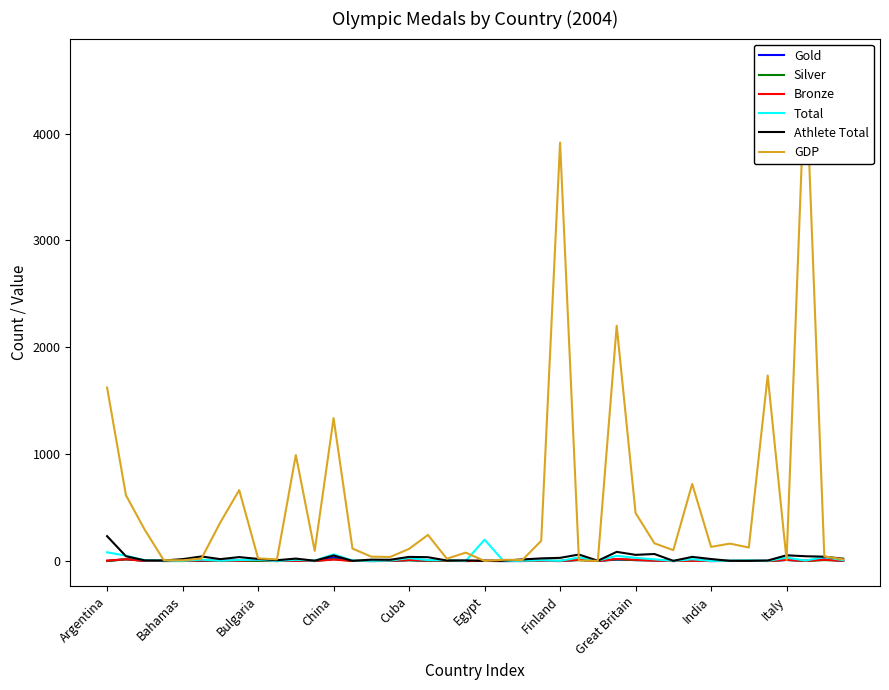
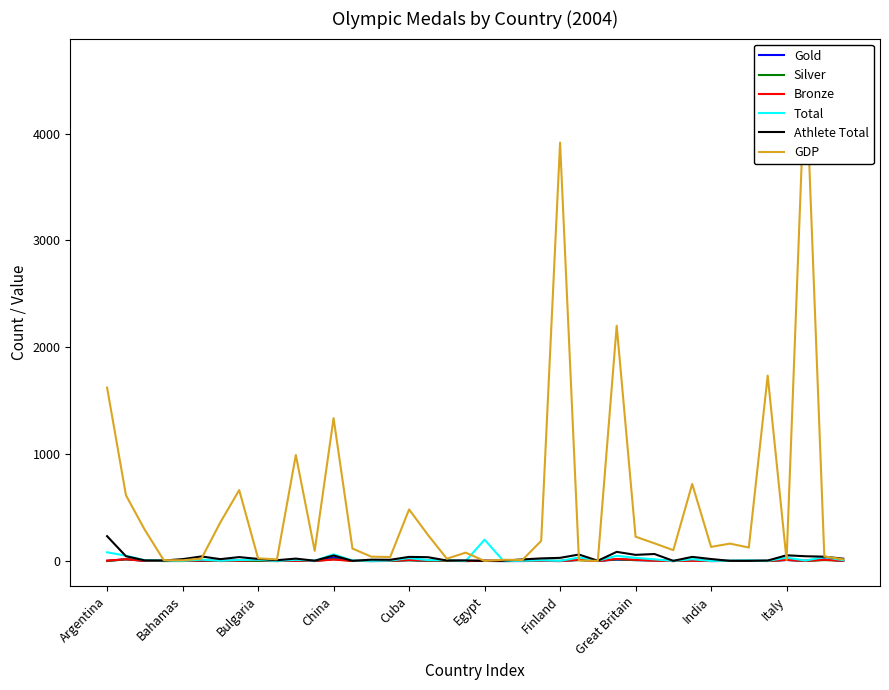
  {
    "Total": {
      "Argentina": 80,
      "Egypt": 200
    },
    "Athlete Total": {
      "Argentina": 230,
      "Finland": 30,
      "Great Britain": 60
    },
    "GDP": {
      "Argentina": 1620,
      "China": 1340,
-     "Cuba": 110,
+     "Cuba": 480,
      "Finland": 3920,
-     "Great Britain": 450,
+     "Great Britain": 230,
      "India": 130
    }
  }
